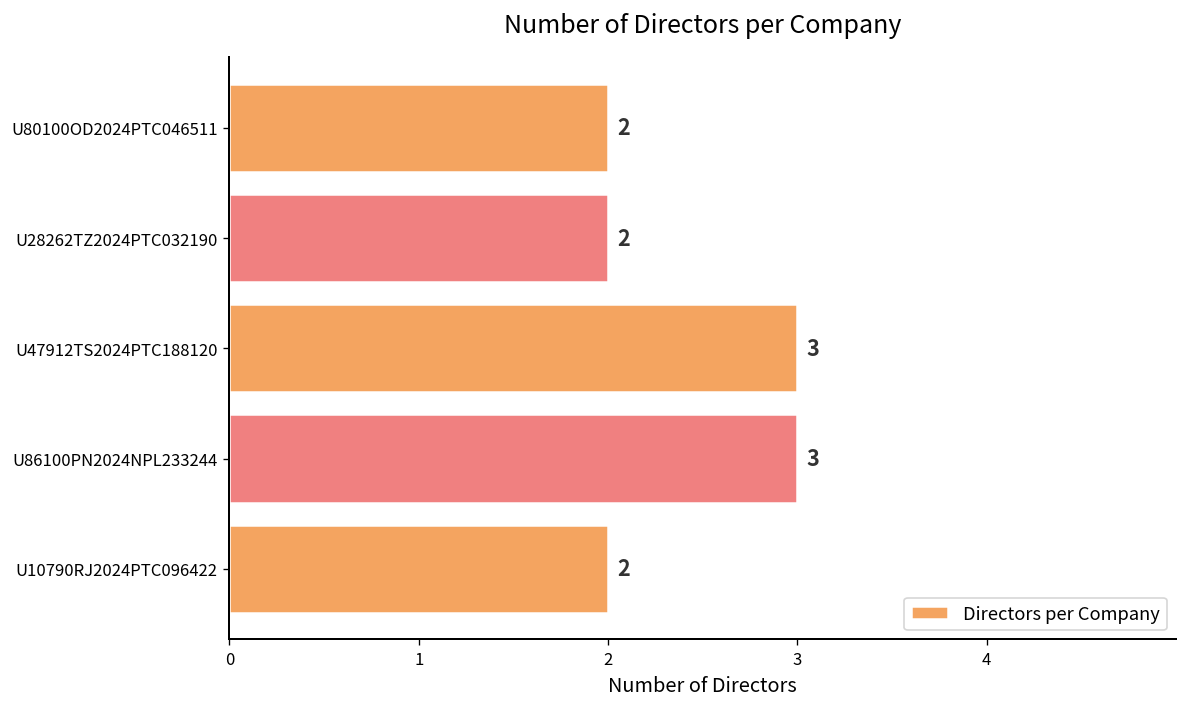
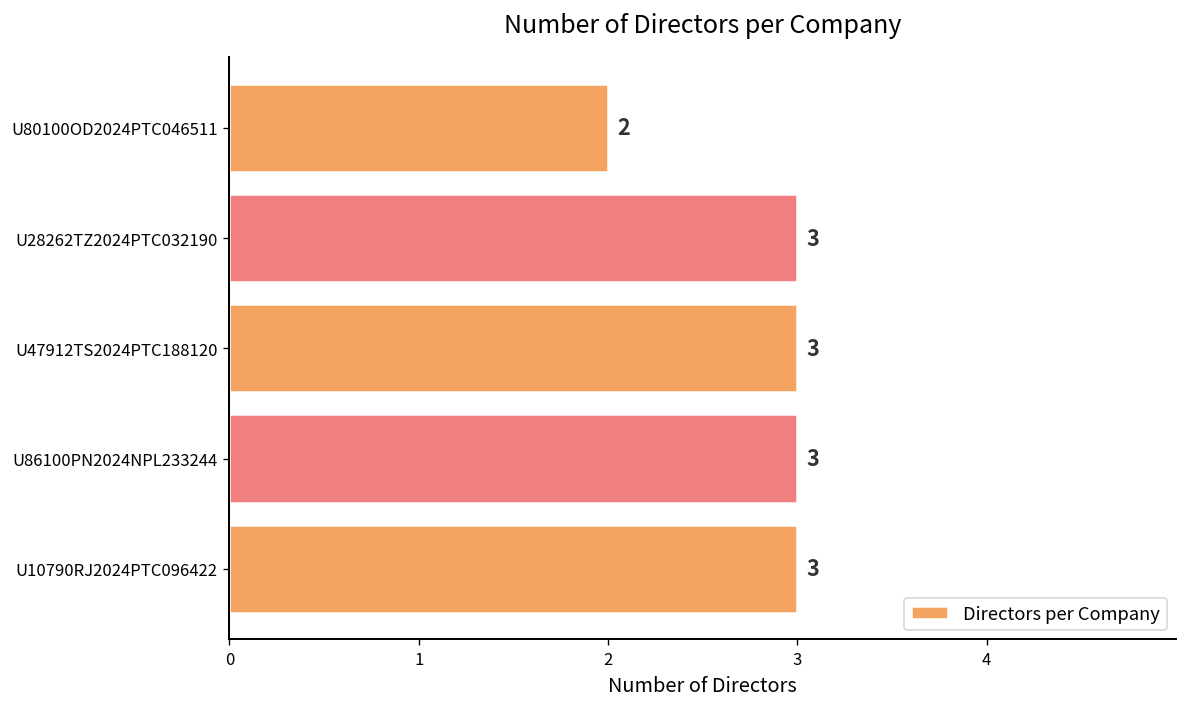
  {
    "U80100OD2024PTC046511": 2,
-   "U28262TZ2024PTC032190": 2,
+   "U28262TZ2024PTC032190": 3,
    "U47912TS2024PTC188120": 3,
    "U86100PN2024NPL233244": 3,
-   "U10790RJ2024PTC096422": 2
+   "U10790RJ2024PTC096422": 3
  }
